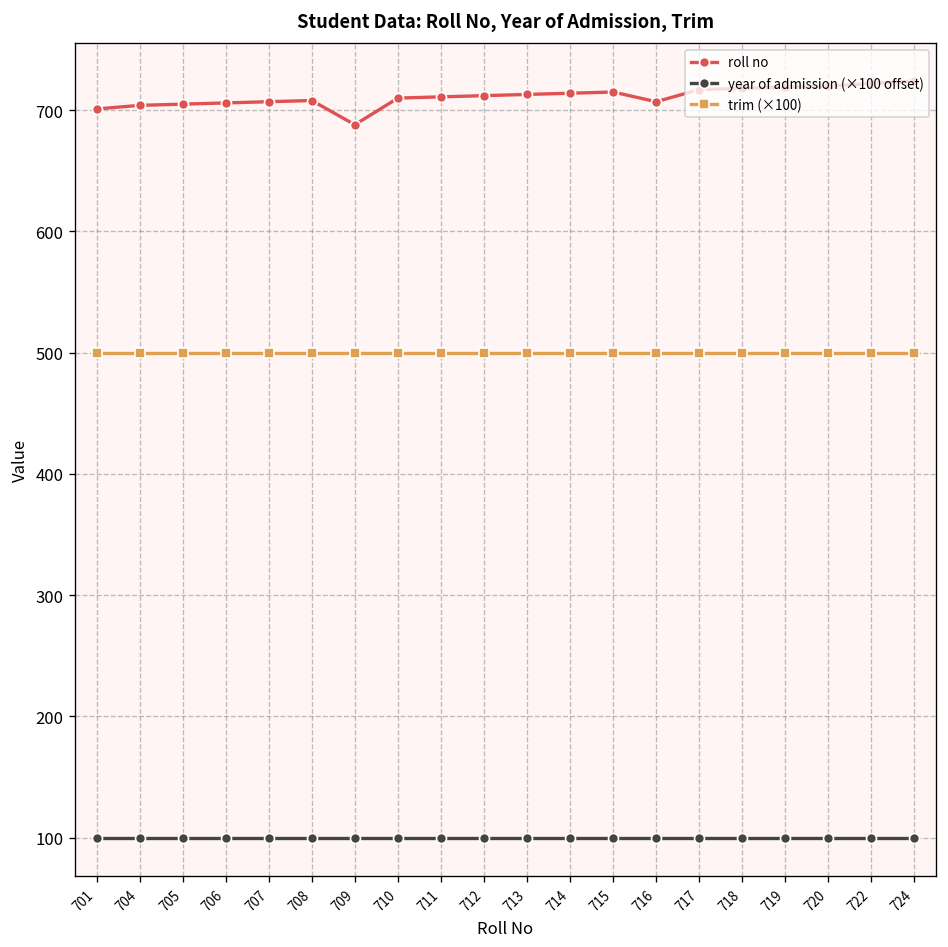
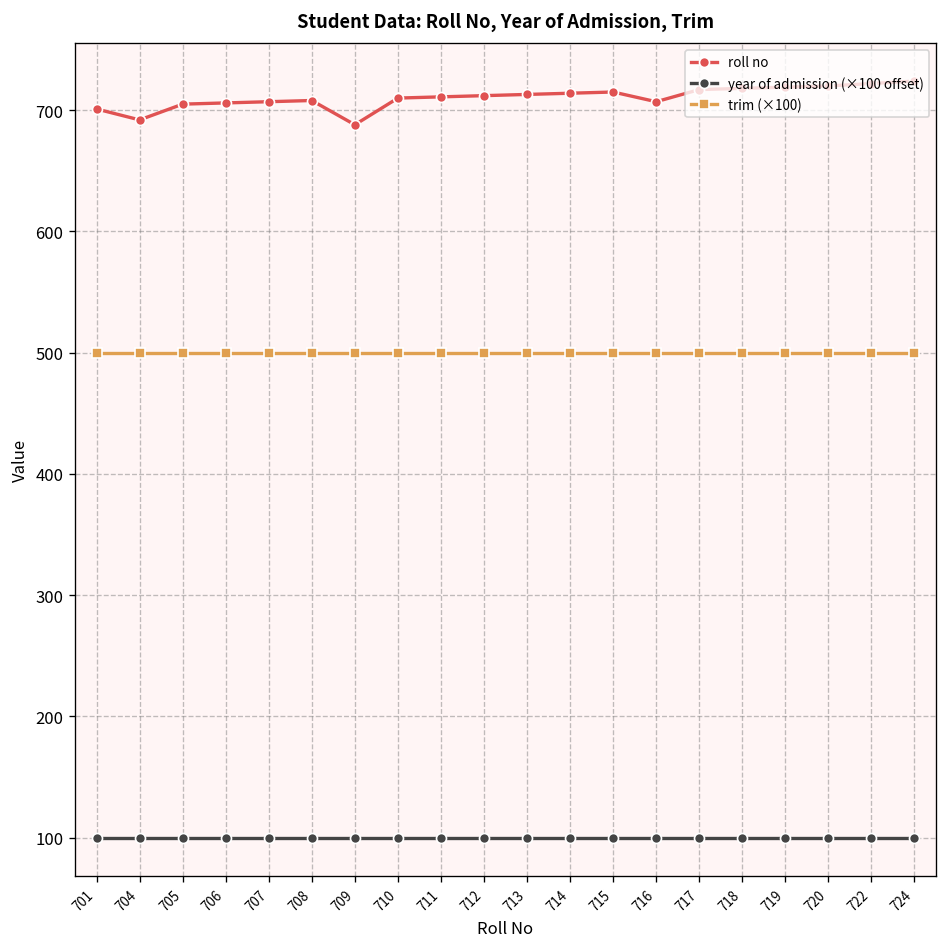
  {
    "roll no": {
      "701": 701,
-     "704": 704,
+     "704": 692,
      "705": 705,
      "706": 706,
      "707": 707,
      "708": 708,
      "709": 688,
      "710": 710,
      "711": 711,
      "712": 712,
      "713": 713,
      "714": 714,
      "715": 715,
      "716": 707
    },
    "year of admission (×100 offset)": {
      "701": 100,
      "704": 100,
      "705": 100,
      "706": 100,
      "707": 100,
      "708": 100,
      "709": 100,
      "710": 100,
      "711": 100,
      "712": 100,
      "713": 100,
      "714": 100,
      "715": 100,
      "716": 100,
      "717": 100,
      "718": 100,
      "719": 100,
      "720": 100,
      "722": 100,
      "724": 100
    },
    "trim (×100)": {
      "701": 500,
      "704": 500,
      "705": 500,
      "706": 500,
      "707": 500,
      "708": 500,
      "709": 500,
      "710": 500,
      "711": 500,
      "712": 500,
      "713": 500,
      "714": 500,
      "715": 500,
      "716": 500,
      "717": 500,
      "718": 500,
      "719": 500,
      "720": 500,
      "722": 500,
      "724": 500
    }
  }
